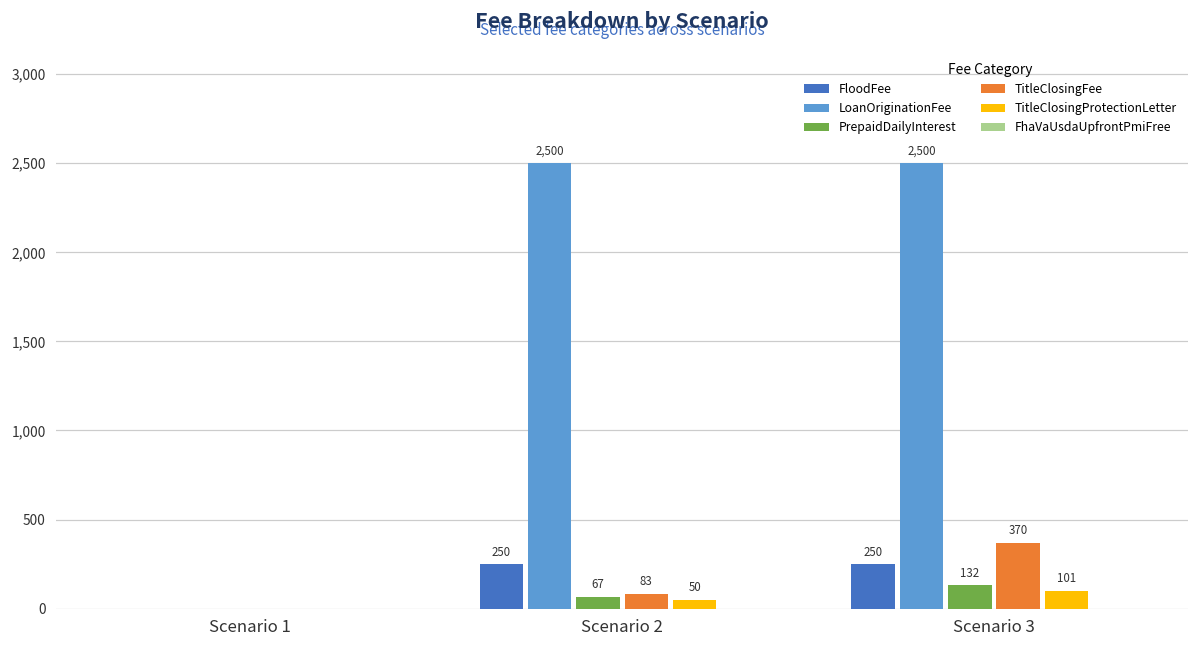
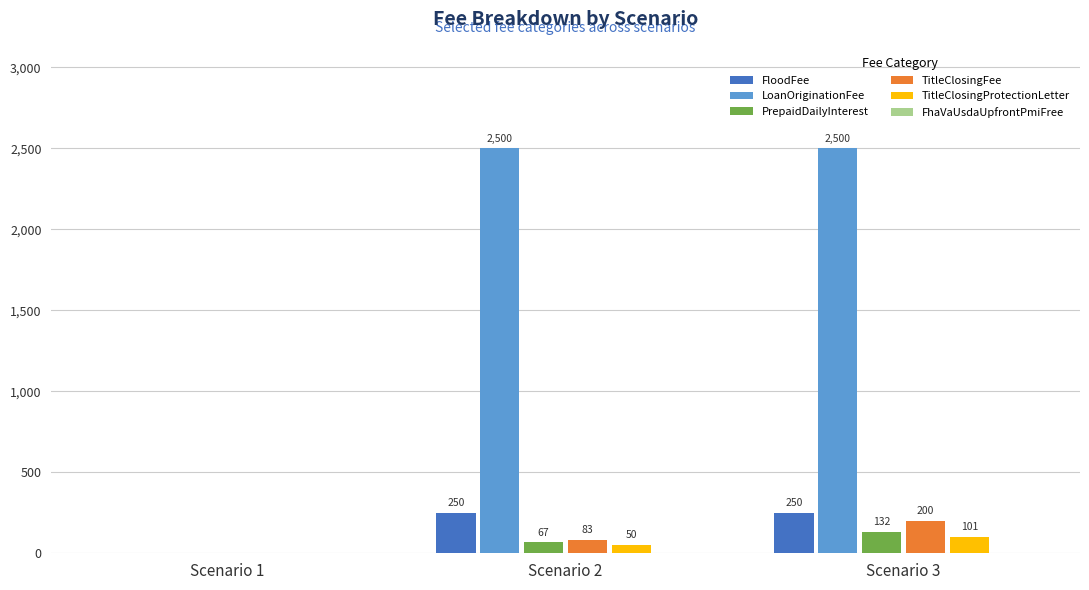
  {
    "PrepaidDailyInterest": {
      "Scenario 2": 67,
      "Scenario 3": 132
    },
    "TitleClosingFee": {
      "Scenario 2": 83,
-     "Scenario 3": 370
+     "Scenario 3": 200
    },
    "TitleClosingProtectionLetter": {
      "Scenario 2": 50,
      "Scenario 3": 101
    },
    "FhaVaUsdaUpfrontPmiFree": {
      "Scenario 1": 0,
      "Scenario 2": 0,
      "Scenario 3": 0
    }
  }
